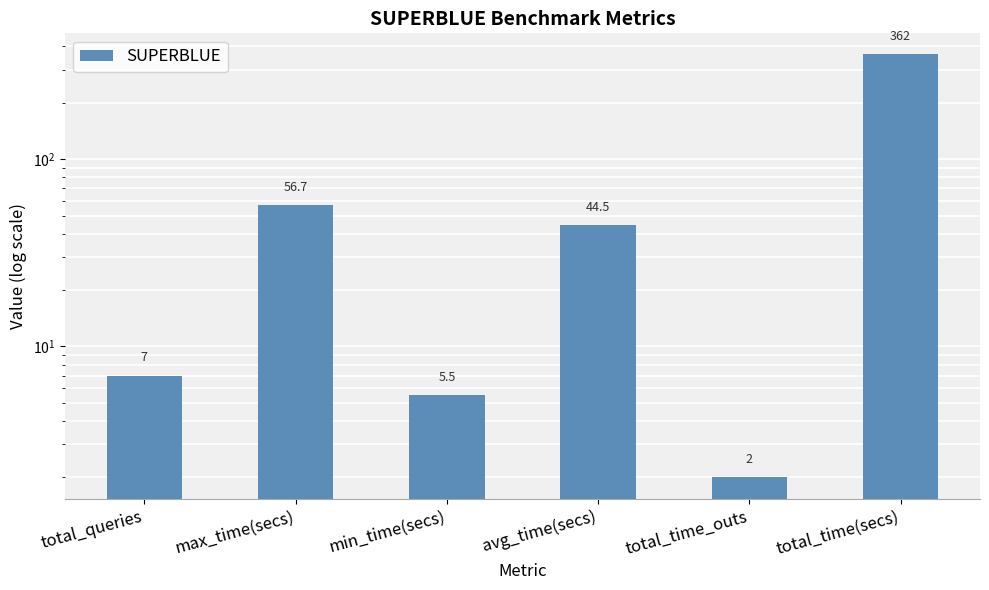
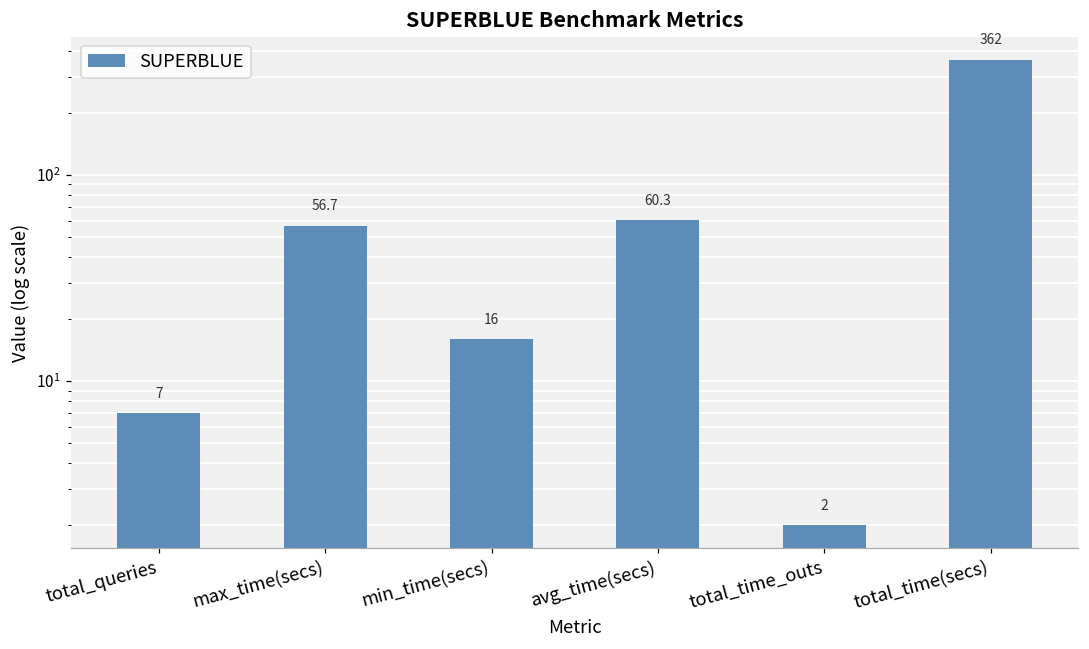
  {
    "total_queries": 7,
    "max_time(secs)": 56.7,
-   "min_time(secs)": 5.5,
-   "avg_time(secs)": 44.5,
+   "min_time(secs)": 16,
+   "avg_time(secs)": 60.3,
    "total_time_outs": 2,
    "total_time(secs)": 362
  }
